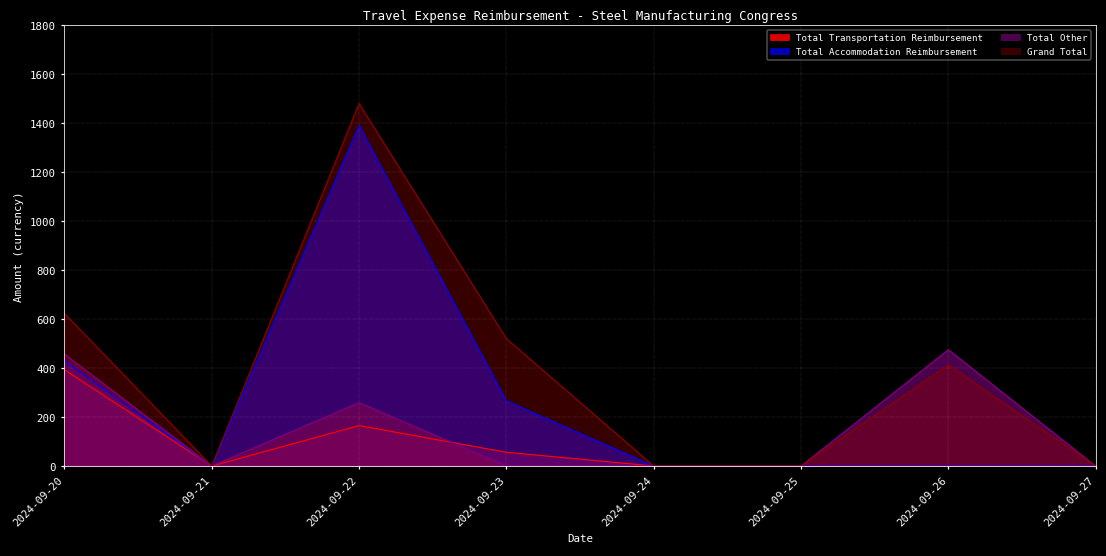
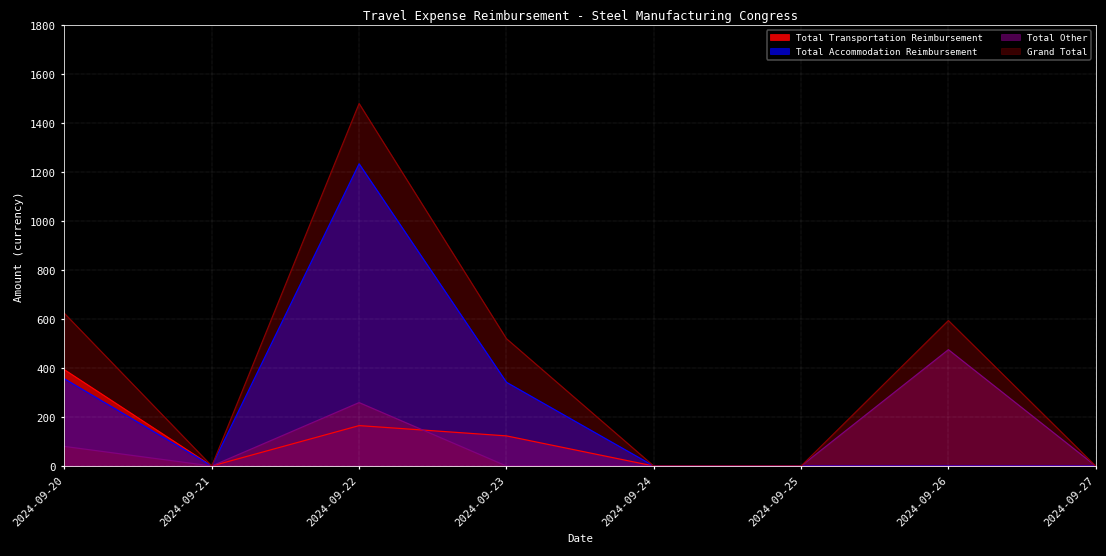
  {
    "Total Transportation Reimbursement": {
      "2024-09-20": 390,
      "2024-09-22": 170,
-     "2024-09-23": 60
+     "2024-09-23": 120
    },
    "Total Accommodation Reimbursement": {
-     "2024-09-20": 430,
-     "2024-09-22": 1390,
-     "2024-09-23": 270
+     "2024-09-20": 360,
+     "2024-09-22": 1230,
+     "2024-09-23": 340
    },
    "Total Other": {
-     "2024-09-20": 460,
+     "2024-09-20": 80,
      "2024-09-22": 260,
      "2024-09-23": 0,
      "2024-09-26": 480
    },
    "Grand Total": {
      "2024-09-20": 620,
      "2024-09-22": 1480,
      "2024-09-23": 520,
-     "2024-09-26": 410
+     "2024-09-26": 590
    }
  }
